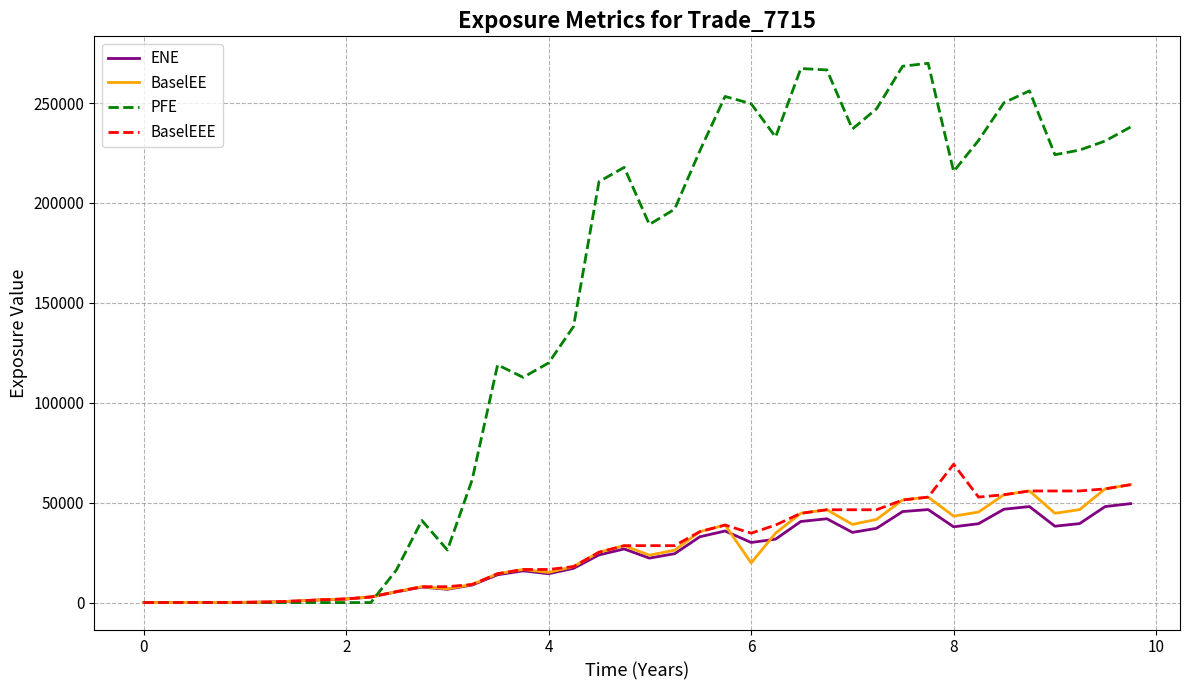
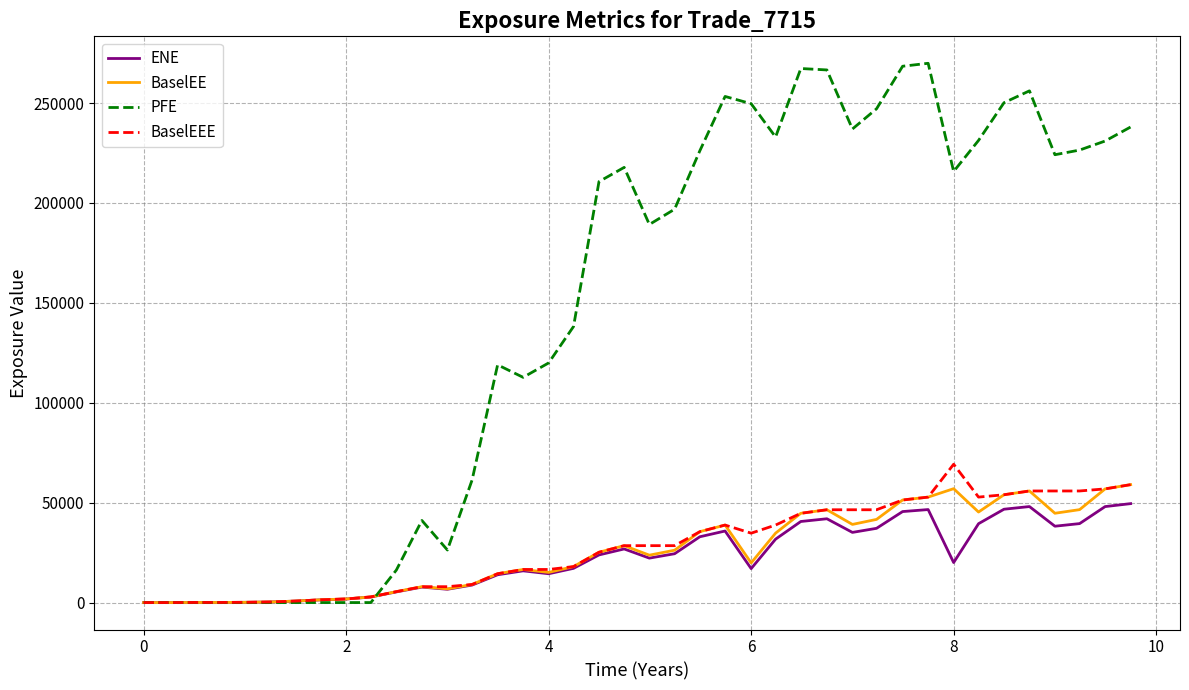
  {
    "ENE": {
-     "6": 30000,
-     "8": 38000
+     "6": 17000,
+     "8": 20000
    },
    "BaselEE": {
      "6": 20000,
-     "8": 43000
+     "8": 57000
    },
    "PFE": {
      "2": 0,
      "4": 120000,
      "6": 250000,
      "8": 216000
    },
    "BaselEEE": {
      "4": 17000,
      "6": 35000,
      "8": 69000
    }
  }
